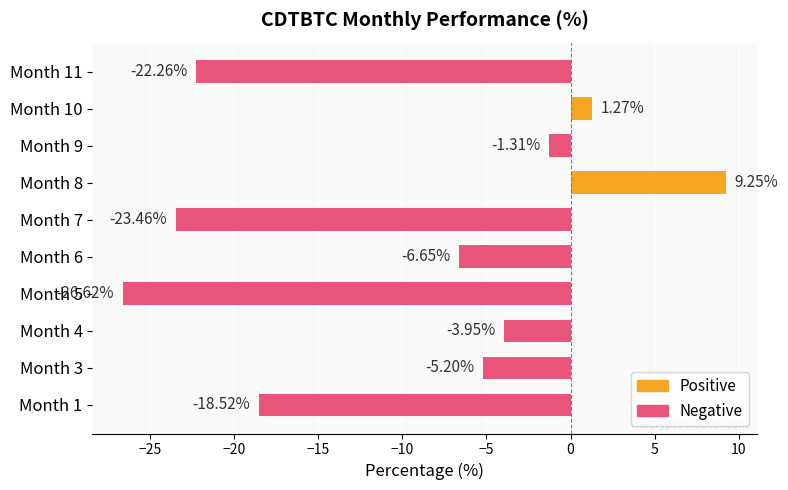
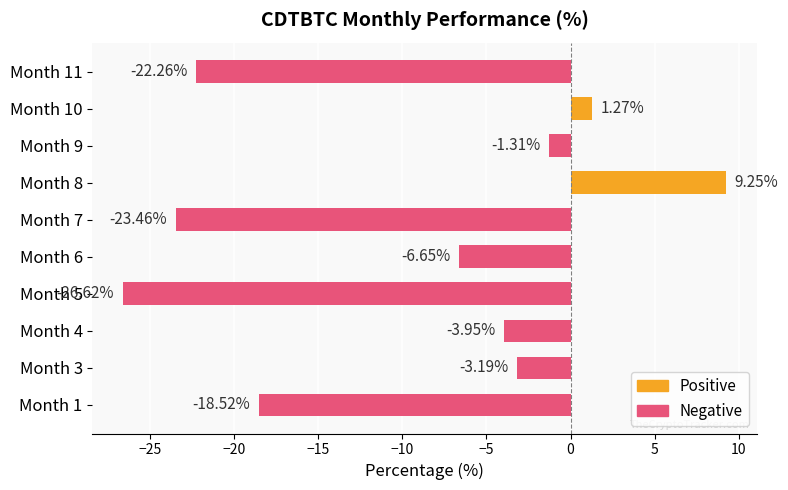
  {
    "Month 11": "-22.26%",
    "Month 10": "1.27%",
    "Month 9": "-1.31%",
    "Month 8": "9.25%",
    "Month 7": "-23.46%",
    "Month 6": "-6.65%",
    "Month 5": "-26.62%",
    "Month 4": "-3.95%",
-   "Month 3": "-5.20%",
+   "Month 3": "-3.19%",
    "Month 1": "-18.52%"
  }
